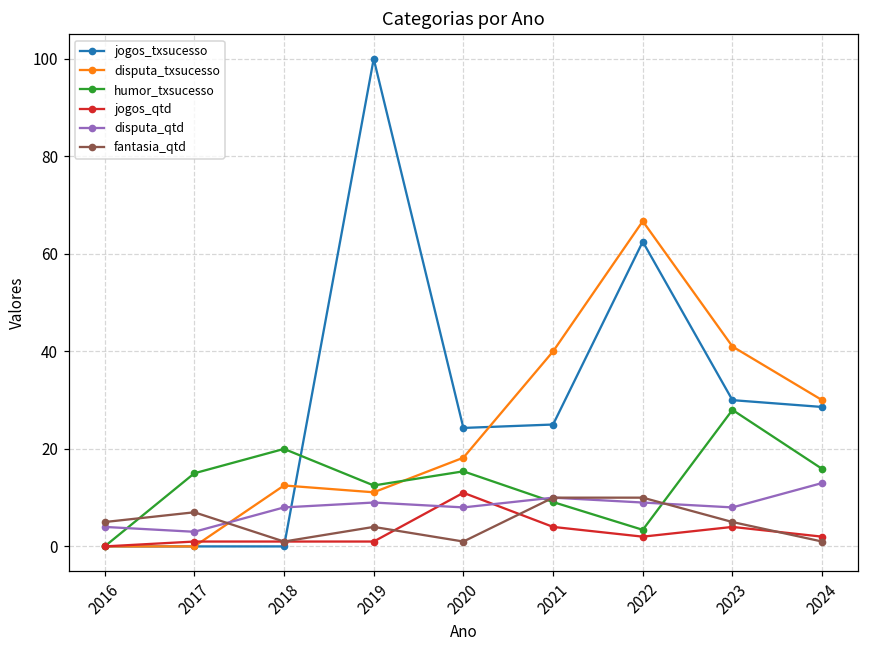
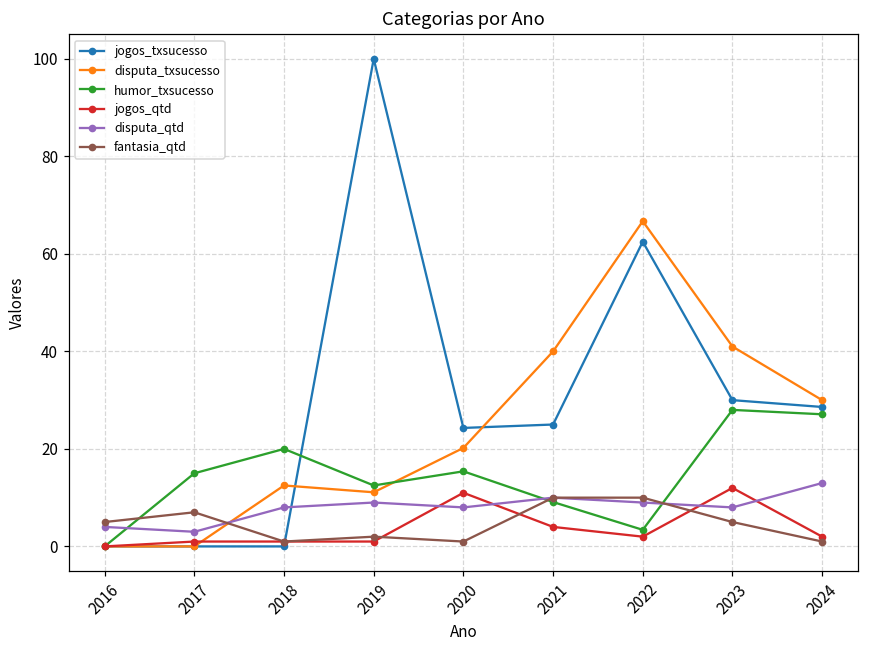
  {
    "jogos_txsucesso": {
      "2018": 0,
      "2019": 100,
      "2020": 24,
      "2021": 25,
      "2022": 63,
      "2023": 30,
      "2024": 29
    },
    "disputa_txsucesso": {
      "2018": 13,
      "2019": 11,
-     "2020": 18,
+     "2020": 20,
      "2021": 40,
      "2022": 67,
      "2023": 41,
      "2024": 30
    },
    "humor_txsucesso": {
      "2017": 15,
      "2018": 20,
      "2019": 13,
      "2020": 15,
      "2021": 9,
      "2022": 3,
      "2023": 28,
-     "2024": 16
+     "2024": 27
    },
    "jogos_qtd": {
      "2017": 1,
      "2019": 1,
      "2020": 11,
      "2021": 4,
      "2022": 2,
-     "2023": 4,
+     "2023": 12,
      "2024": 2
    },
    "disputa_qtd": {
      "2016": 4,
      "2017": 3,
      "2018": 8,
      "2019": 9,
      "2020": 8,
      "2022": 9,
      "2023": 8,
      "2024": 13
    },
    "fantasia_qtd": {
      "2016": 5,
      "2017": 7,
-     "2019": 4,
+     "2019": 2,
      "2020": 1,
      "2022": 10,
      "2023": 5,
      "2024": 1
    }
  }
